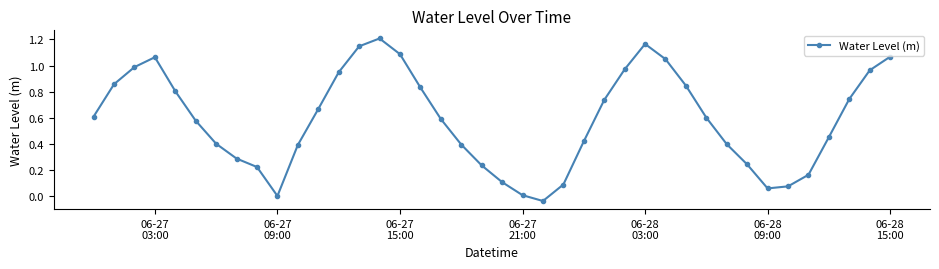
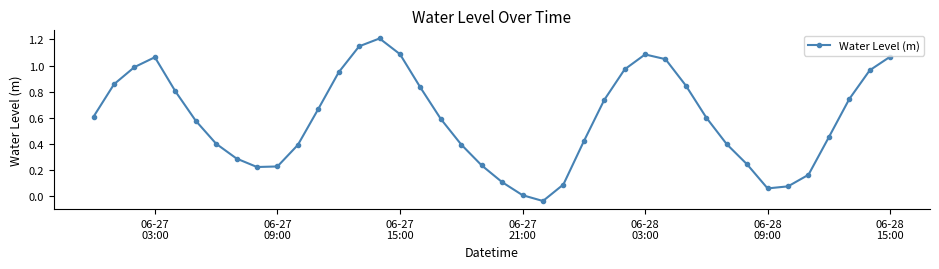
  {
    "06-27 03:00": 1.06,
-   "06-27 09:00": 0.00,
+   "06-27 09:00": 0.23,
    "06-27 15:00": 1.09,
    "06-27 21:00": 0.01,
-   "06-28 03:00": 1.17,
+   "06-28 03:00": 1.09,
    "06-28 09:00": 0.06,
    "06-28 15:00": 1.07
  }
